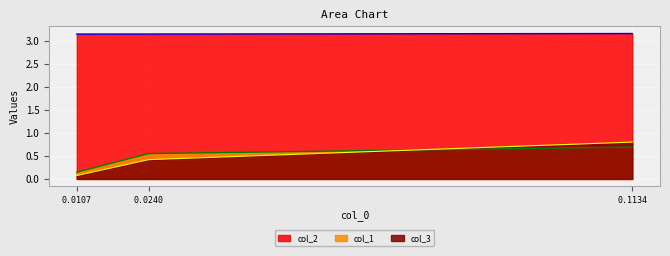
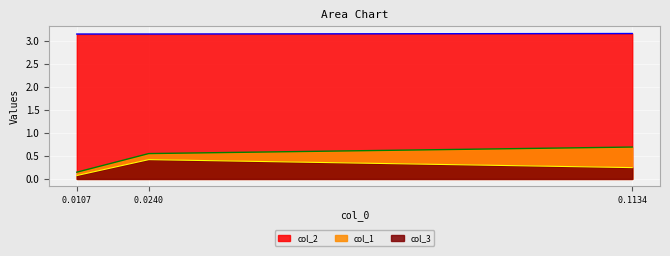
  {
    "col_2": {
      "0.0107": 3.1,
      "0.0240": 3.1,
      "0.1134": 3.2
    },
    "col_1": {
      "0.0107": 0.1,
      "0.0240": 0.5,
      "0.1134": 0.7
    },
    "col_3": {
      "0.0107": 0.1,
      "0.0240": 0.4,
-     "0.1134": 0.8
+     "0.1134": 0.2
    }
  }
